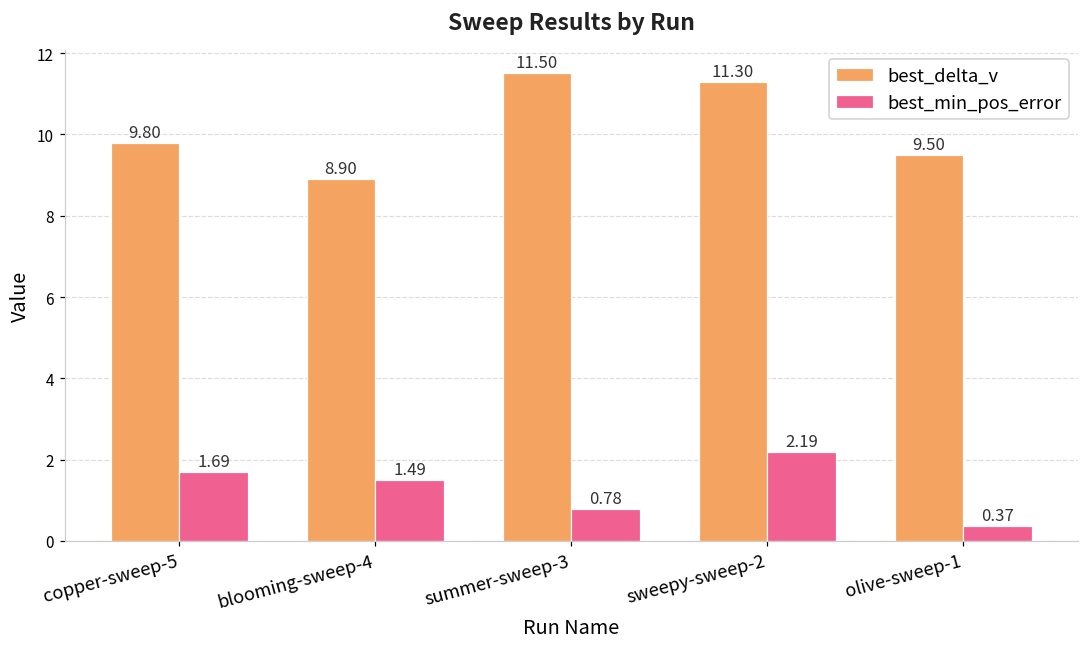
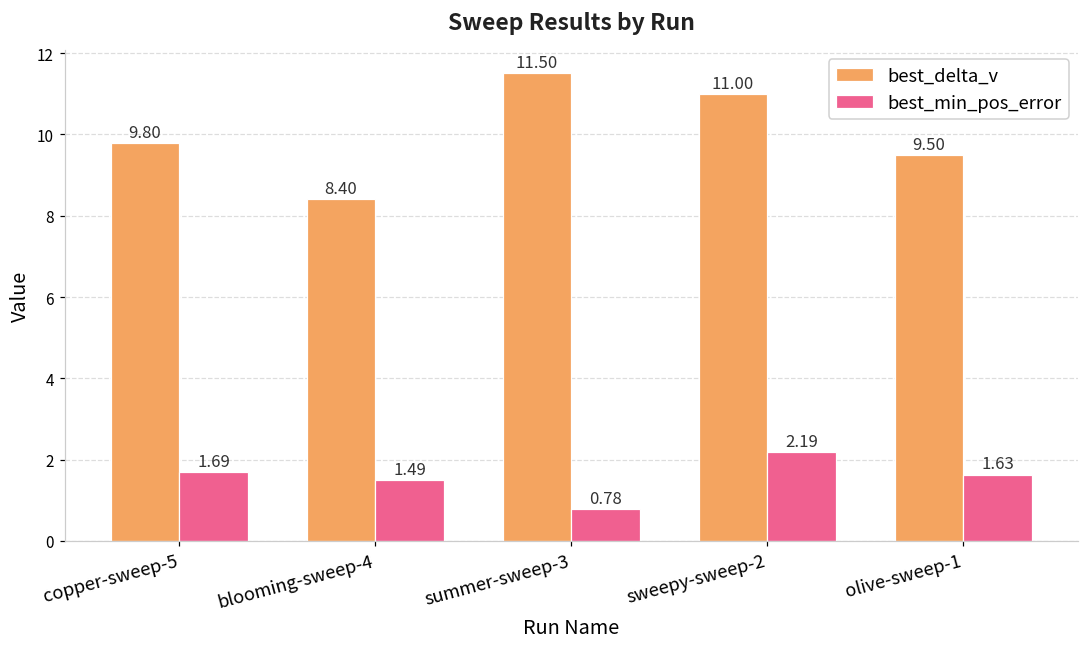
  {
    "best_delta_v": {
      "copper-sweep-5": 9.80,
-     "blooming-sweep-4": 8.90,
+     "blooming-sweep-4": 8.40,
      "summer-sweep-3": 11.50,
-     "sweepy-sweep-2": 11.30,
+     "sweepy-sweep-2": 11.00,
      "olive-sweep-1": 9.50
    },
    "best_min_pos_error": {
      "copper-sweep-5": 1.69,
      "blooming-sweep-4": 1.49,
      "summer-sweep-3": 0.78,
      "sweepy-sweep-2": 2.19,
-     "olive-sweep-1": 0.37
+     "olive-sweep-1": 1.63
    }
  }
